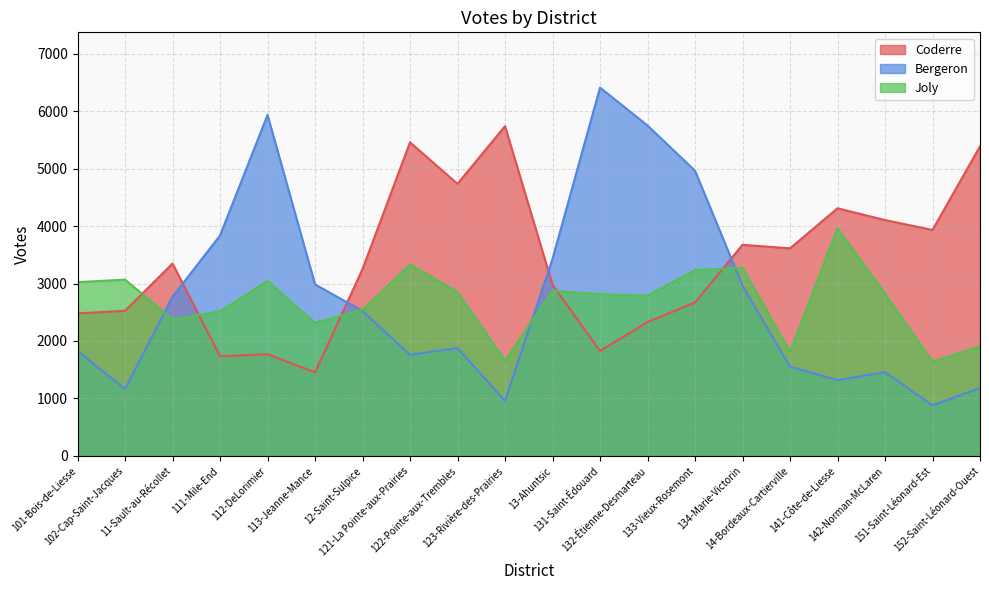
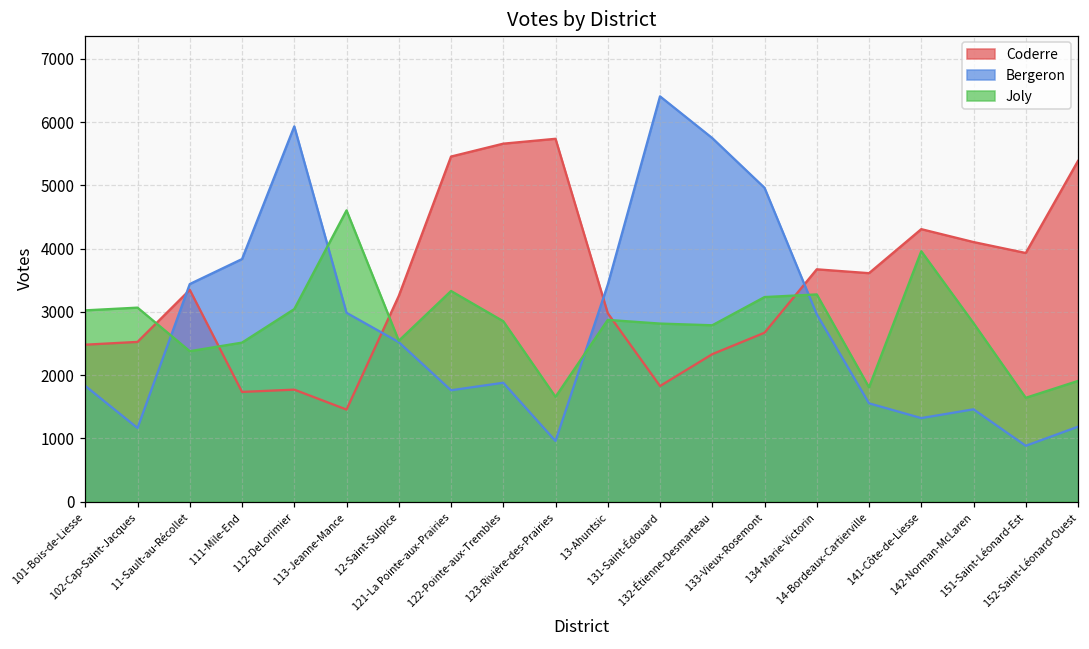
  {
    "Coderre": {
      "101-Bois-de-Liesse": 2500,
      "102-Cap-Saint-Jacques": 2500,
      "11-Sault-au-Récollet": 3300,
      "111-Mile-End": 1700,
      "112-DeLorimier": 1800,
      "113-Jeanne-Mance": 1500,
      "12-Saint-Sulpice": 3300,
      "121-La Pointe-aux-Prairies": 5500,
-     "122-Pointe-aux-Trembles": 4700,
+     "122-Pointe-aux-Trembles": 5700,
      "123-Rivière-des-Prairies": 5700,
      "13-Ahuntsic": 3000,
      "131-Saint-Édouard": 1800,
      "132-Étienne-Desmarteau": 2300,
      "133-Vieux-Rosemont": 2700,
      "134-Marie-Victorin": 3700,
      "14-Bordeaux-Cartierville": 3600,
      "141-Côte-de-Liesse": 4300,
      "142-Norman-McLaren": 4100,
      "151-Saint-Léonard-Est": 3900,
      "152-Saint-Léonard-Ouest": 5400
    },
    "Bergeron": {
      "101-Bois-de-Liesse": 1800,
      "102-Cap-Saint-Jacques": 1200,
-     "11-Sault-au-Récollet": 2800,
+     "11-Sault-au-Récollet": 3400,
      "111-Mile-End": 3800,
      "112-DeLorimier": 5900,
      "113-Jeanne-Mance": 3000,
      "121-La Pointe-aux-Prairies": 1800,
      "122-Pointe-aux-Trembles": 1900,
      "123-Rivière-des-Prairies": 1000,
      "13-Ahuntsic": 3400,
      "131-Saint-Édouard": 6400,
      "132-Étienne-Desmarteau": 5700,
      "133-Vieux-Rosemont": 5000,
      "134-Marie-Victorin": 3000,
      "14-Bordeaux-Cartierville": 1600,
      "141-Côte-de-Liesse": 1300,
      "142-Norman-McLaren": 1500,
      "151-Saint-Léonard-Est": 900,
      "152-Saint-Léonard-Ouest": 1200
    },
    "Joly": {
      "101-Bois-de-Liesse": 3000,
      "102-Cap-Saint-Jacques": 3100,
      "11-Sault-au-Récollet": 2400,
      "111-Mile-End": 2500,
      "112-DeLorimier": 3000,
-     "113-Jeanne-Mance": 2300,
+     "113-Jeanne-Mance": 4600,
      "121-La Pointe-aux-Prairies": 3300,
      "122-Pointe-aux-Trembles": 2900,
      "123-Rivière-des-Prairies": 1700,
      "13-Ahuntsic": 2900,
      "131-Saint-Édouard": 2800,
      "132-Étienne-Desmarteau": 2800,
      "133-Vieux-Rosemont": 3200,
      "134-Marie-Victorin": 3300,
      "14-Bordeaux-Cartierville": 1800,
      "141-Côte-de-Liesse": 4000,
      "142-Norman-McLaren": 2800,
      "151-Saint-Léonard-Est": 1600,
      "152-Saint-Léonard-Ouest": 1900
    }
  }
